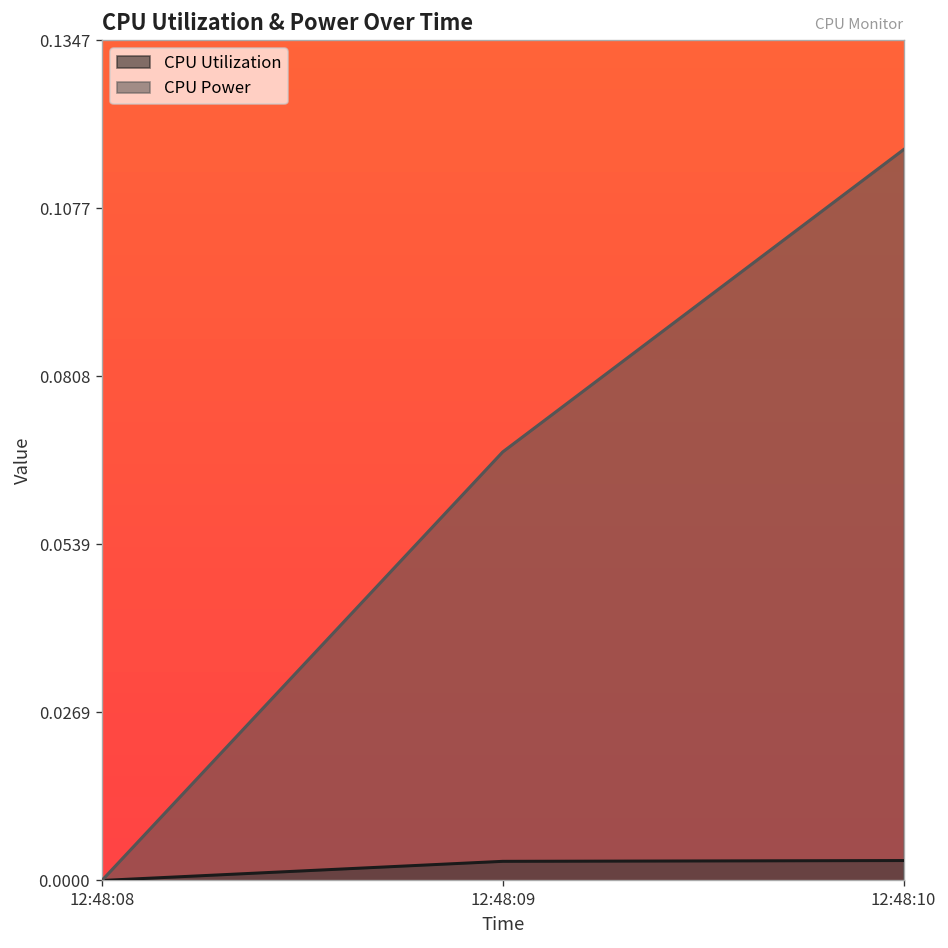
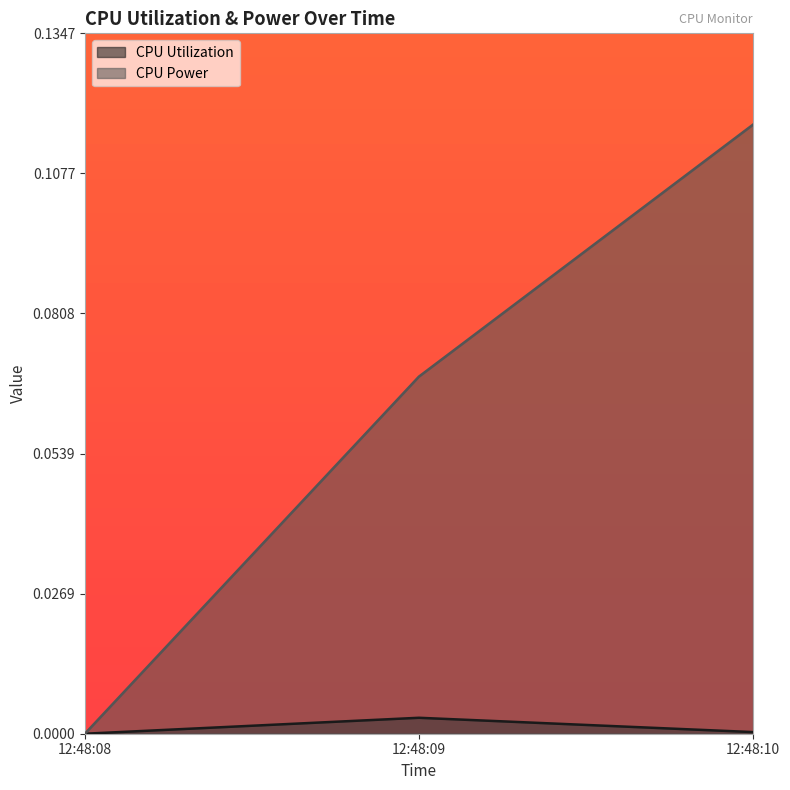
  {
    "CPU Utilization": {
      "12:48:09": 0.003,
-     "12:48:10": 0.003
+     "12:48:10": 0.000
    },
    "CPU Power": {
      "12:48:09": 0.069,
      "12:48:10": 0.117
    }
  }
